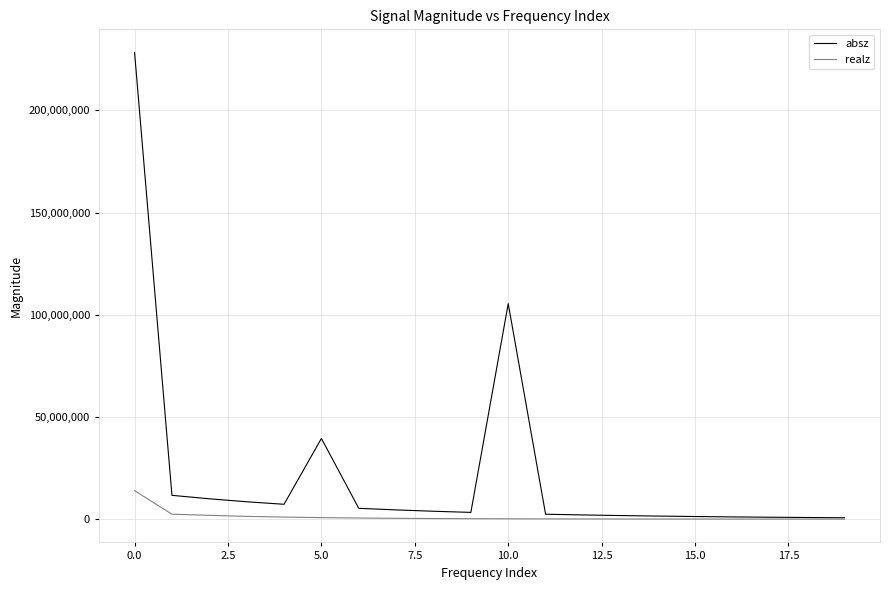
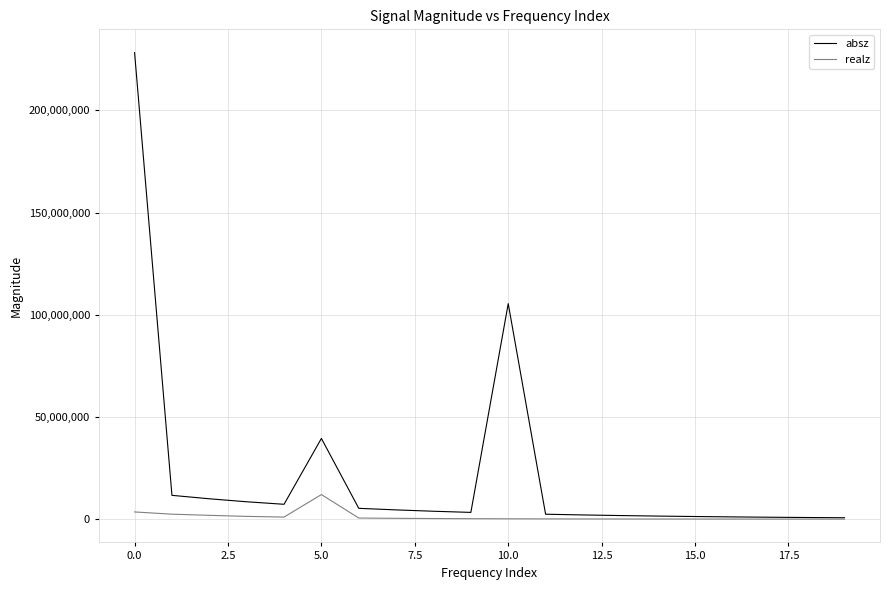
  {
    "absz": {
      "0.0": "228,000,000",
      "5.0": "39,000,000",
      "10.0": "105,000,000"
    },
    "realz": {
-     "0.0": "14,000,000",
-     "5.0": "1,000,000",
+     "0.0": "4,000,000",
+     "5.0": "12,000,000",
      "10.0": "0"
    }
  }
